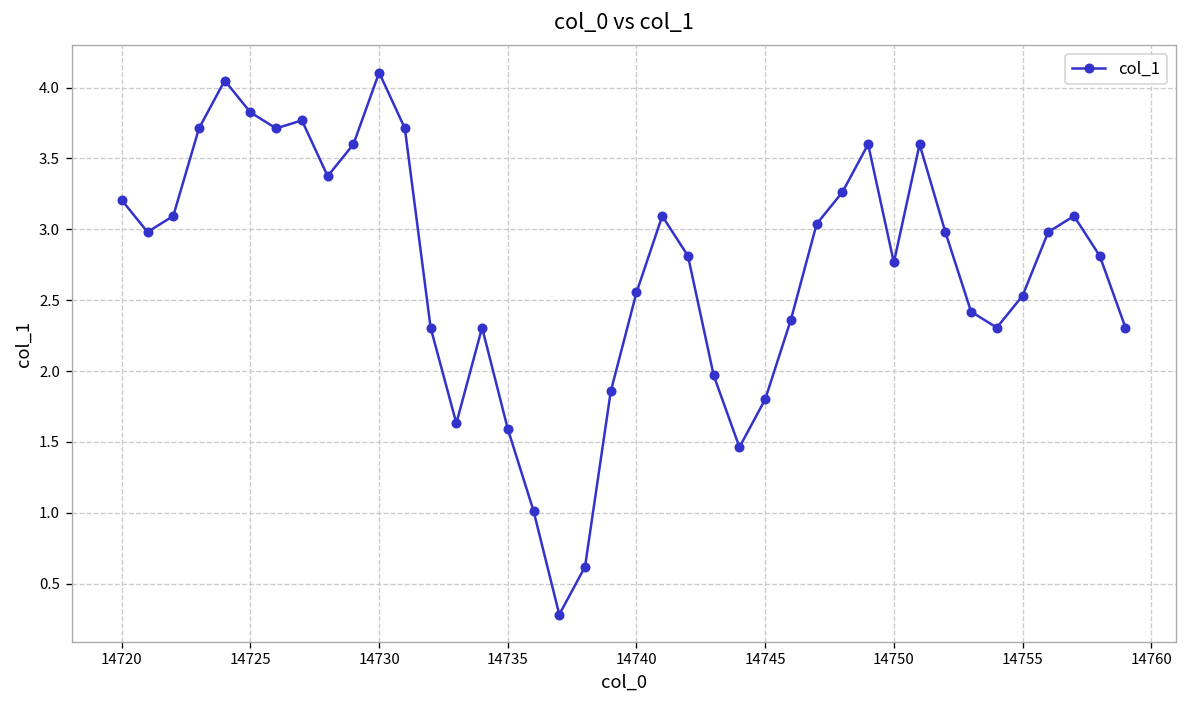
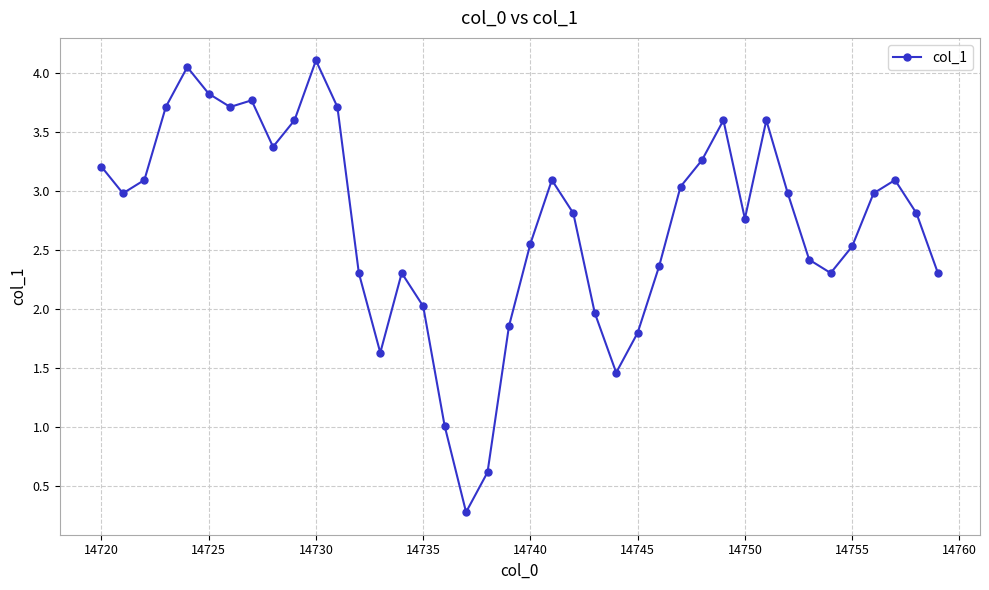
  {
    "14720": 3.21,
    "14725": 3.83,
    "14730": 4.11,
-   "14735": 1.59,
+   "14735": 2.03,
    "14740": 2.55,
    "14745": 1.80,
    "14750": 2.77,
    "14755": 2.53
  }
